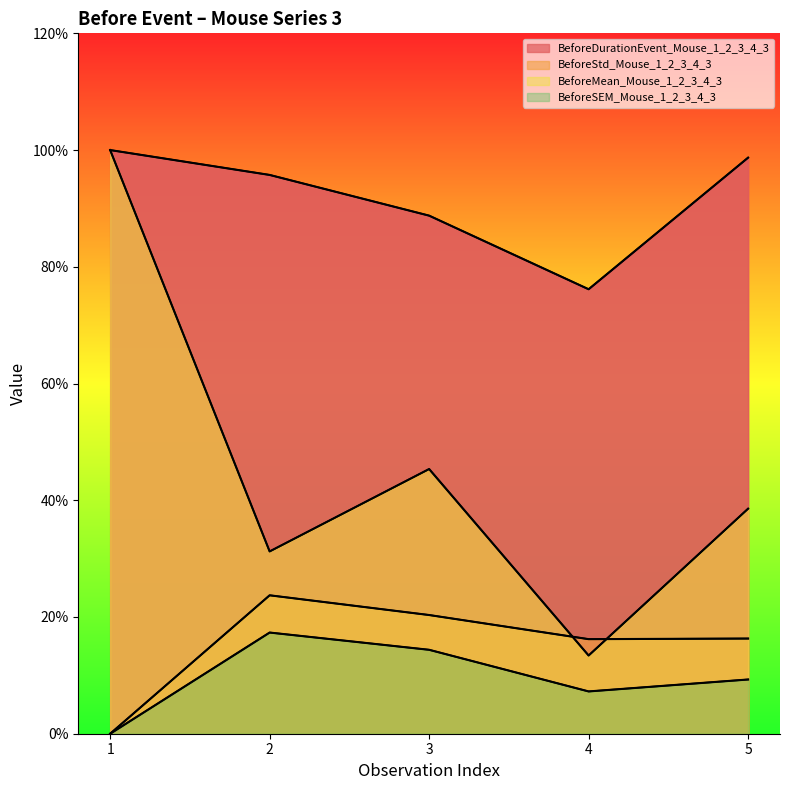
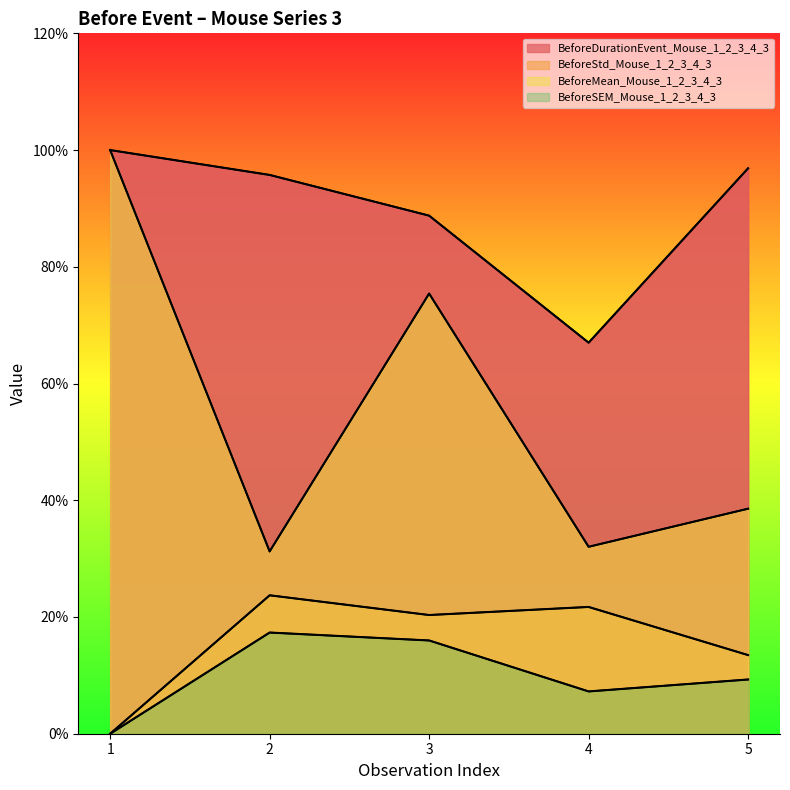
  {
    "BeforeDurationEvent_Mouse_1_2_3_4_3": {
      "2": "96%",
      "3": "89%",
-     "4": "76%",
-     "5": "99%"
+     "4": "67%",
+     "5": "97%"
    },
    "BeforeStd_Mouse_1_2_3_4_3": {
      "2": "24%",
      "3": "20%",
-     "4": "16%",
-     "5": "16%"
+     "4": "22%",
+     "5": "13%"
    },
    "BeforeMean_Mouse_1_2_3_4_3": {
      "2": "31%",
-     "3": "45%",
-     "4": "13%",
+     "3": "75%",
+     "4": "32%",
      "5": "39%"
    },
    "BeforeSEM_Mouse_1_2_3_4_3": {
      "2": "17%",
-     "3": "14%",
+     "3": "16%",
      "4": "7%",
      "5": "9%"
    }
  }
